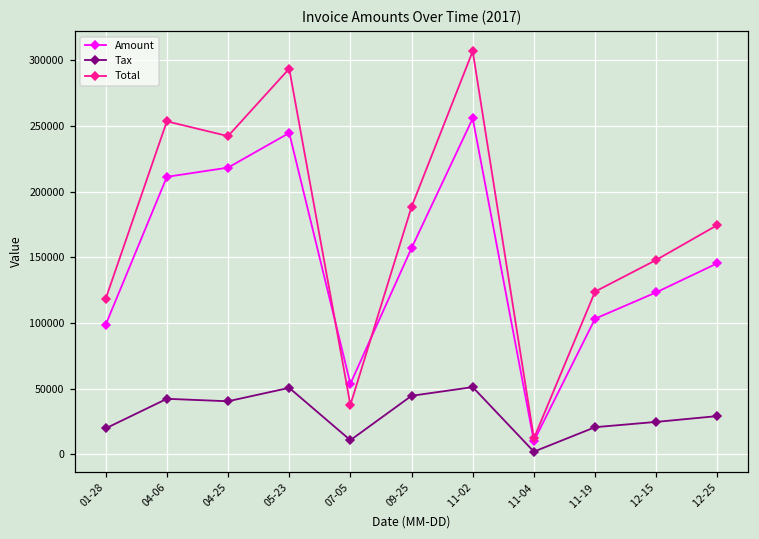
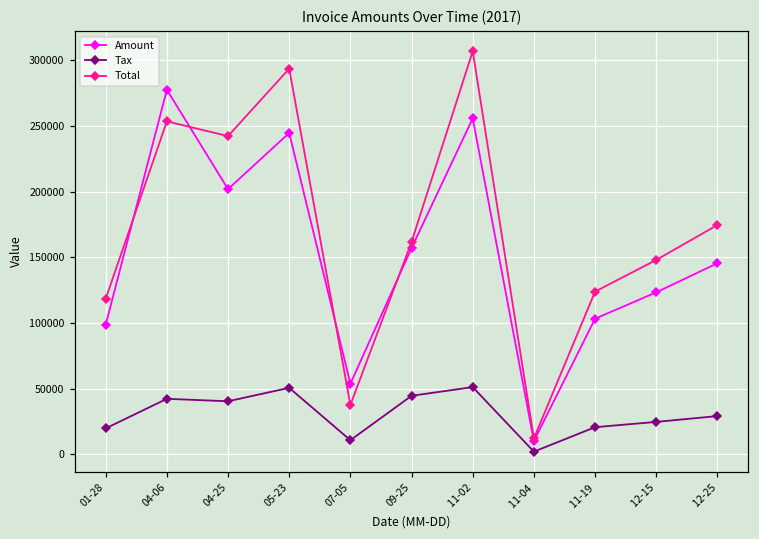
  {
    "Amount": {
      "01-28": 99000,
-     "04-06": 211000,
-     "04-25": 218000,
+     "04-06": 278000,
+     "04-25": 202000,
      "05-23": 245000,
      "07-05": 54000,
      "09-25": 157000,
      "11-02": 256000,
      "11-19": 103000,
      "12-15": 123000,
      "12-25": 145000
    },
    "Tax": {
      "01-28": 20000,
      "04-06": 42000,
      "04-25": 40000,
      "05-23": 51000,
      "07-05": 11000,
      "09-25": 45000,
      "11-02": 51000,
      "11-04": 2000,
      "11-19": 21000,
      "12-15": 25000,
      "12-25": 29000
    },
    "Total": {
      "01-28": 118000,
      "04-06": 253000,
      "04-25": 242000,
      "05-23": 294000,
      "07-05": 38000,
-     "09-25": 188000,
+     "09-25": 162000,
      "11-02": 307000,
      "11-19": 124000,
      "12-15": 148000,
      "12-25": 175000
    }
  }
